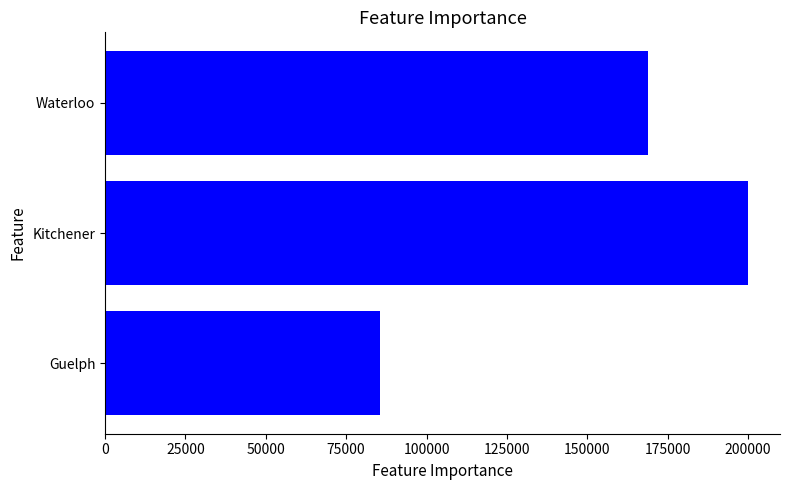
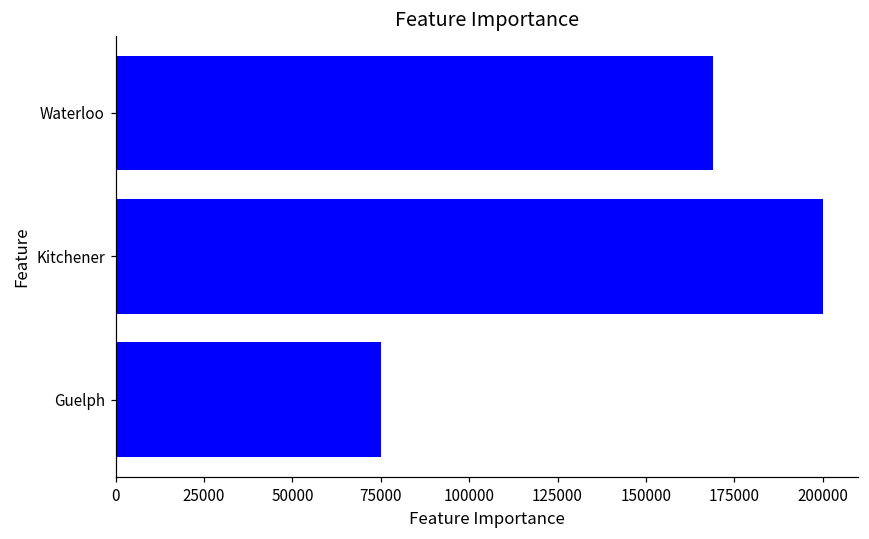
  {
    "Waterloo": 169000,
    "Kitchener": 200000,
-   "Guelph": 86000
+   "Guelph": 75000
  }
